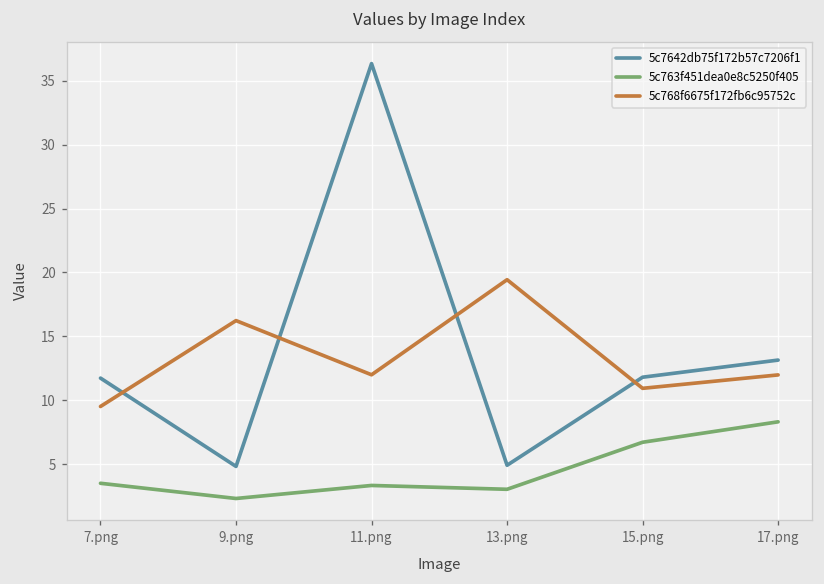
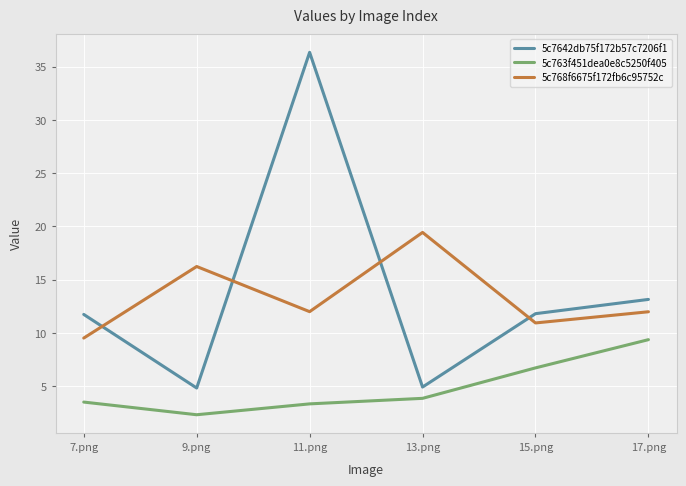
  {
    "5c7642db75f172b57c7206f1": {
      "7.png": 11.7,
      "9.png": 4.8,
      "11.png": 36.3,
      "13.png": 4.9,
      "15.png": 11.8,
      "17.png": 13.1
    },
    "5c763f451dea0e8c5250f405": {
      "7.png": 3.5,
      "9.png": 2.3,
      "11.png": 3.3,
-     "13.png": 3.0,
+     "13.png": 3.9,
      "15.png": 6.7,
-     "17.png": 8.3
+     "17.png": 9.4
    },
    "5c768f6675f172fb6c95752c": {
      "7.png": 9.5,
      "9.png": 16.2,
      "11.png": 12.0,
      "13.png": 19.4,
      "15.png": 10.9,
      "17.png": 12.0
    }
  }
